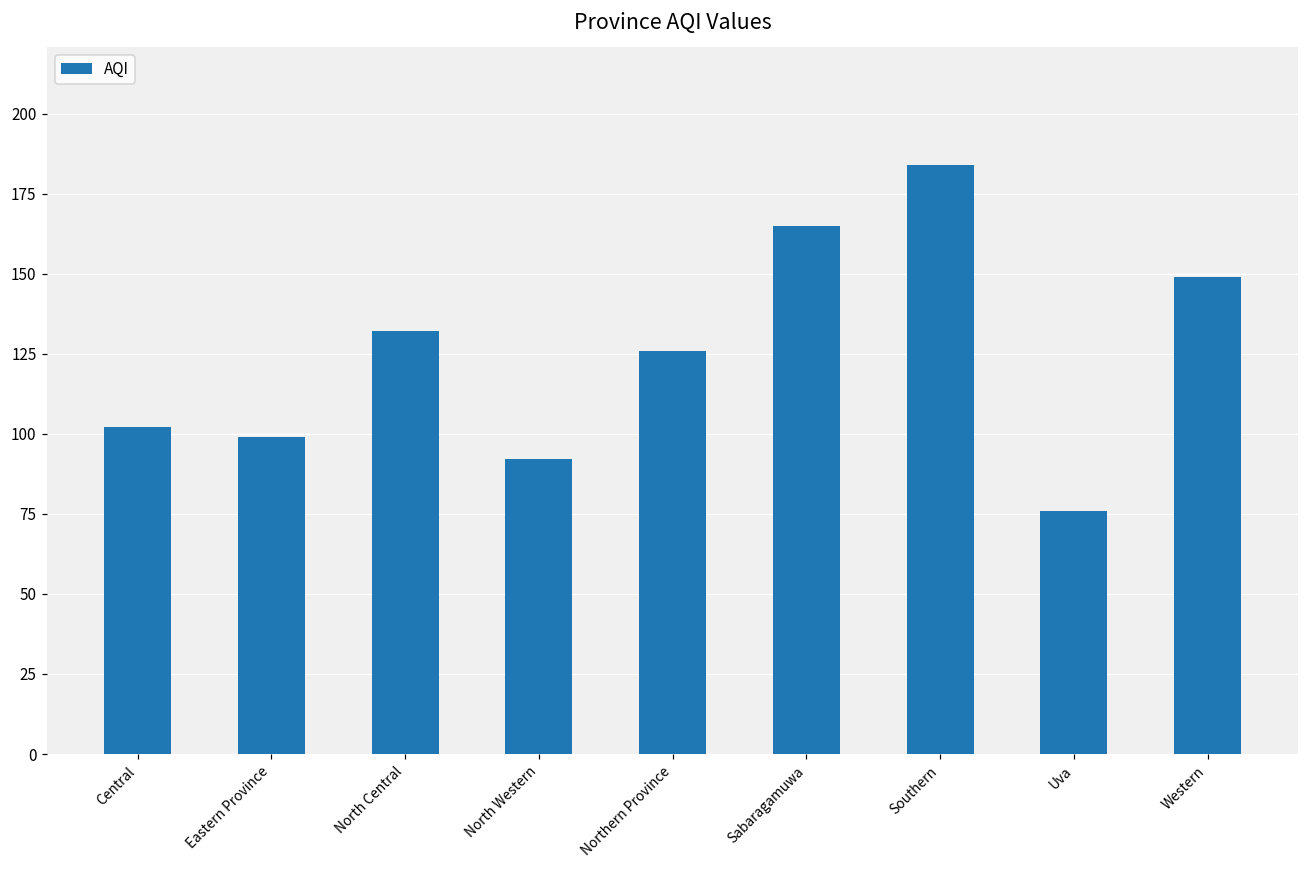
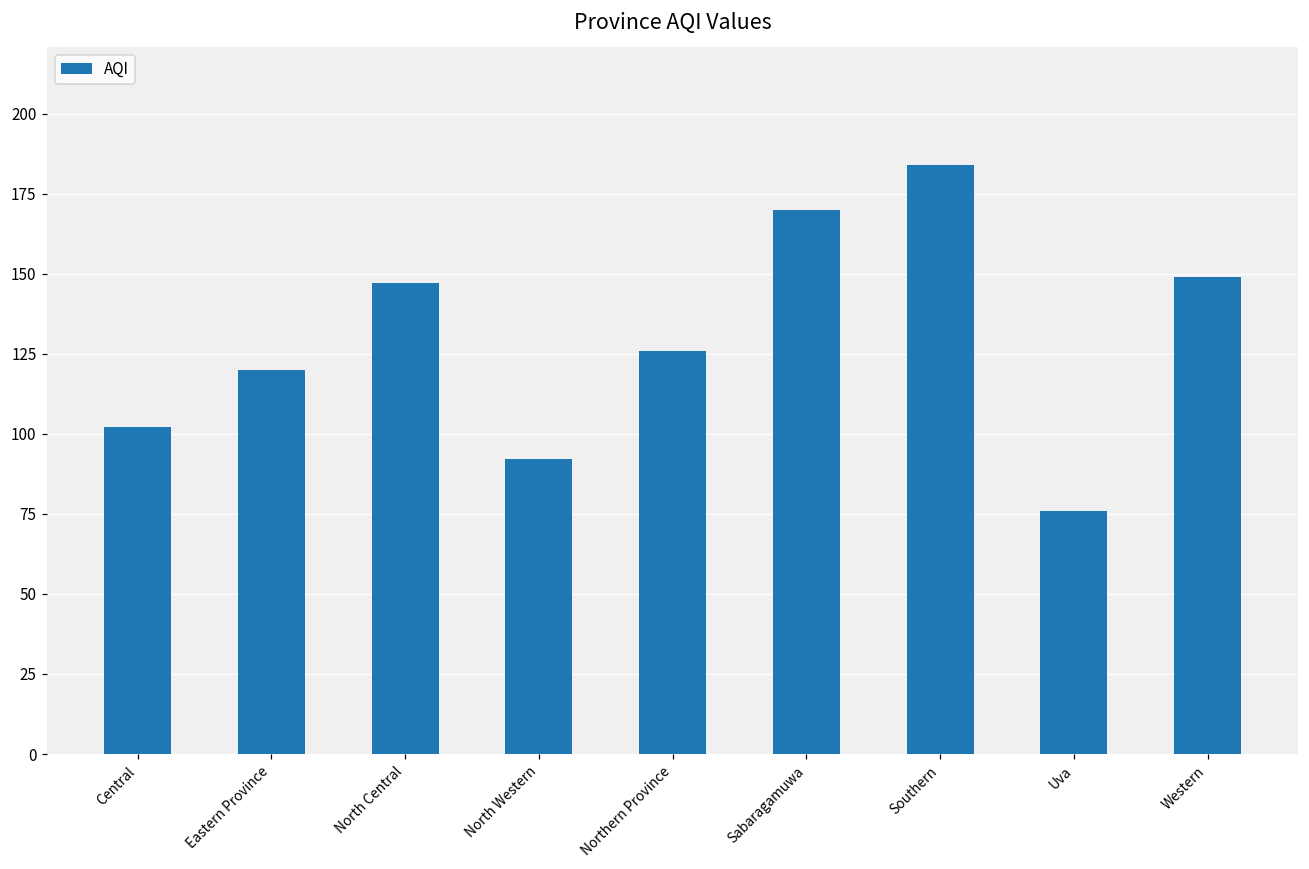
  {
    "Central": 102,
-   "Eastern Province": 99,
-   "North Central": 132,
+   "Eastern Province": 120,
+   "North Central": 147,
    "North Western": 92,
    "Northern Province": 126,
-   "Sabaragamuwa": 165,
+   "Sabaragamuwa": 170,
    "Southern": 184,
    "Uva": 76,
    "Western": 149
  }
